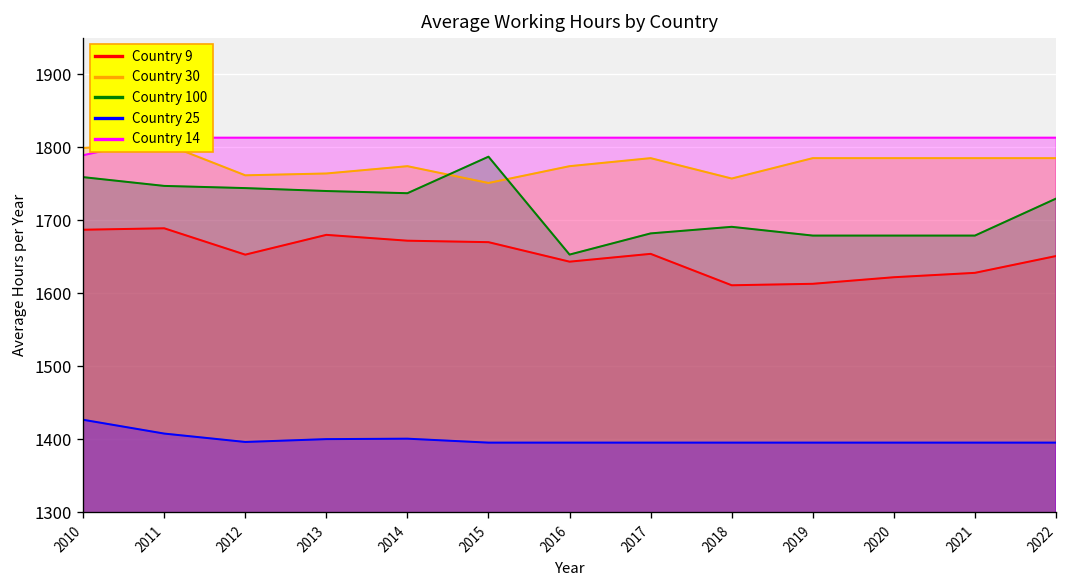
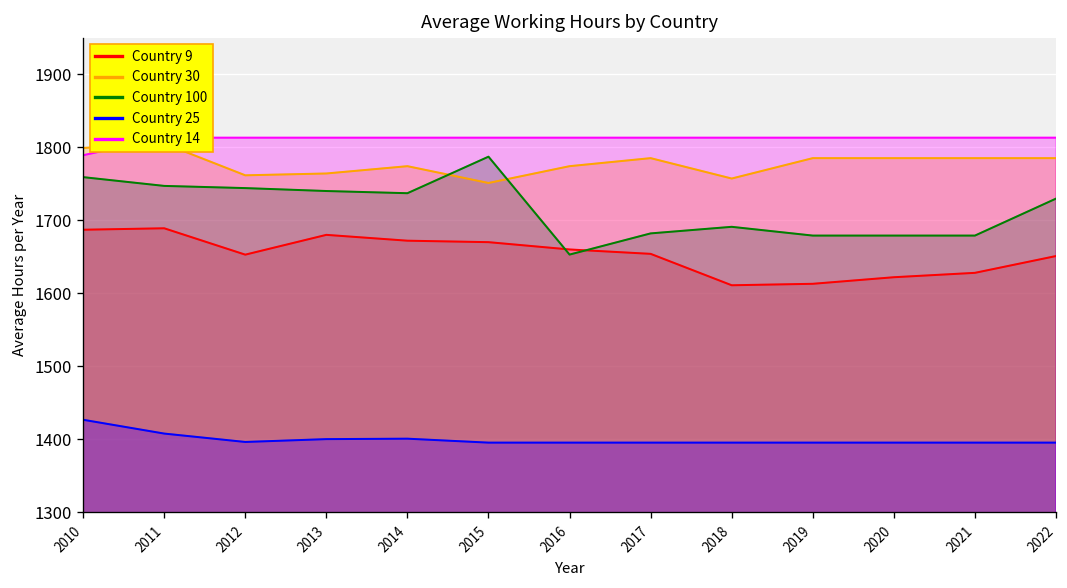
  {
    "Country 9": {
      "2010": 1690,
      "2011": 1690,
      "2012": 1650,
      "2013": 1680,
      "2014": 1670,
      "2015": 1670,
-     "2016": 1640,
+     "2016": 1660,
      "2017": 1650,
      "2018": 1610,
      "2019": 1610,
      "2020": 1620,
      "2021": 1630,
      "2022": 1650
    },
    "Country 30": {
      "2010": 1800,
      "2011": 1810,
      "2012": 1760,
      "2013": 1760,
      "2014": 1770,
      "2015": 1750,
      "2016": 1770,
      "2017": 1790,
      "2018": 1760,
      "2019": 1790,
      "2020": 1790,
      "2021": 1790,
      "2022": 1790
    },
    "Country 100": {
      "2010": 1760,
      "2011": 1750,
      "2012": 1740,
      "2013": 1740,
      "2014": 1740,
      "2015": 1790,
      "2016": 1650,
      "2017": 1680,
      "2018": 1690,
      "2019": 1680,
      "2020": 1680,
      "2021": 1680,
      "2022": 1730
    },
    "Country 25": {
      "2010": 1430,
      "2011": 1410,
      "2012": 1400,
      "2013": 1400,
      "2014": 1400,
      "2015": 1400,
      "2016": 1400,
      "2017": 1400,
      "2018": 1400,
      "2019": 1400,
      "2020": 1400,
      "2021": 1400,
      "2022": 1400
    },
    "Country 14": {
      "2010": 1790,
      "2012": 1810,
      "2013": 1810,
      "2014": 1810,
      "2015": 1810,
      "2016": 1810,
      "2017": 1810,
      "2018": 1810,
      "2019": 1810,
      "2020": 1810,
      "2021": 1810,
      "2022": 1810
    }
  }
